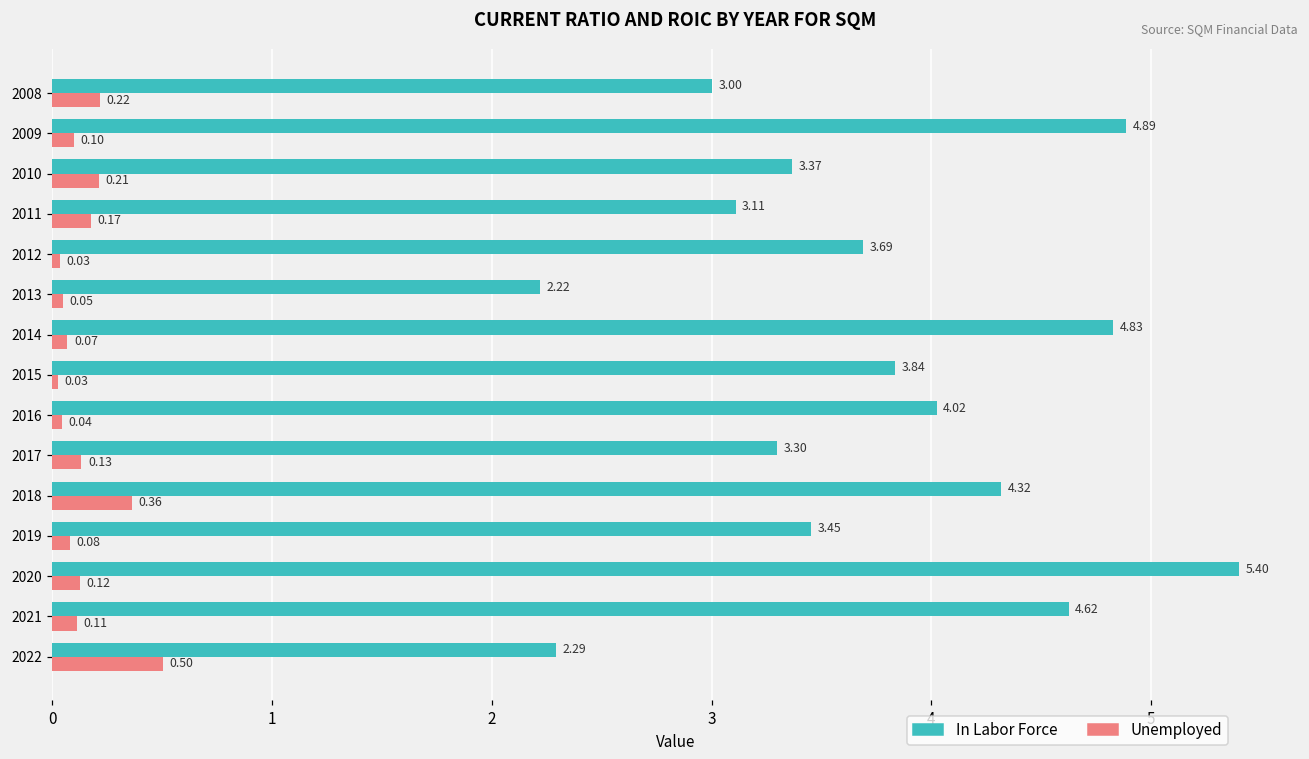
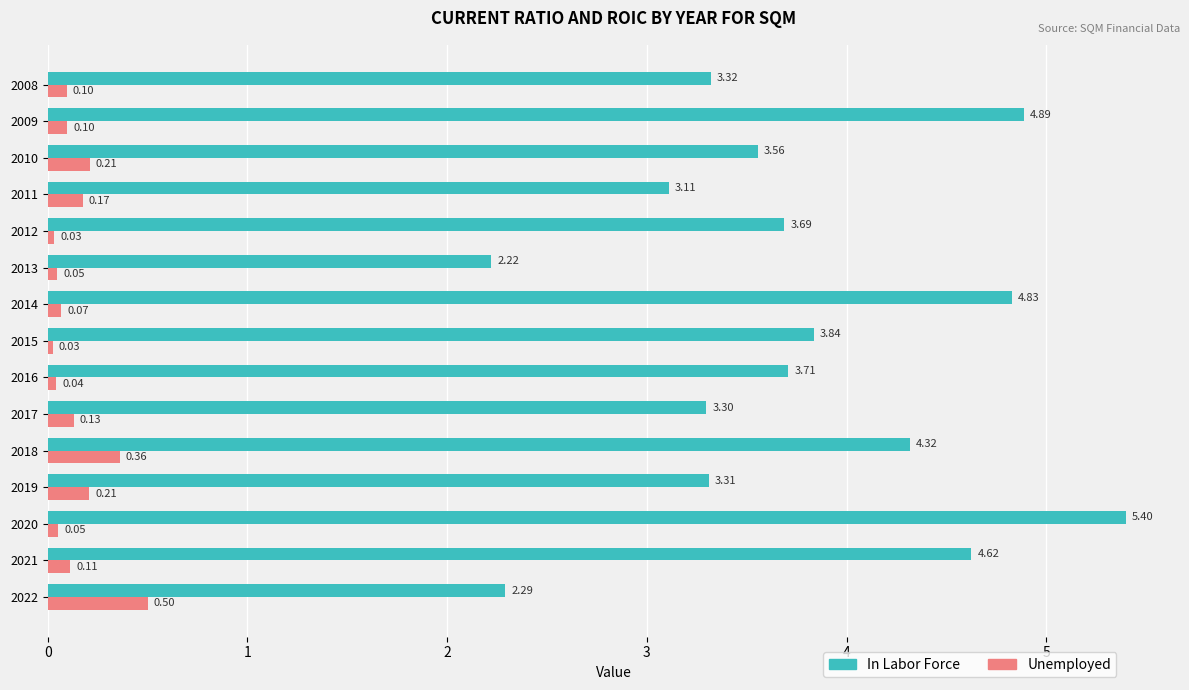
  {
    "In Labor Force": {
-     "2008": 3.00,
+     "2008": 3.32,
      "2009": 4.89,
-     "2010": 3.37,
+     "2010": 3.56,
      "2011": 3.11,
      "2012": 3.69,
      "2013": 2.22,
      "2014": 4.83,
      "2015": 3.84,
-     "2016": 4.02,
+     "2016": 3.71,
      "2017": 3.30,
      "2018": 4.32,
-     "2019": 3.45,
+     "2019": 3.31,
      "2020": 5.40,
      "2021": 4.62,
      "2022": 2.29
    },
    "Unemployed": {
-     "2008": 0.22,
+     "2008": 0.10,
      "2009": 0.10,
      "2010": 0.21,
      "2011": 0.17,
      "2012": 0.03,
      "2013": 0.05,
      "2014": 0.07,
      "2015": 0.03,
      "2016": 0.04,
      "2017": 0.13,
      "2018": 0.36,
-     "2019": 0.08,
-     "2020": 0.12,
+     "2019": 0.21,
+     "2020": 0.05,
      "2021": 0.11,
      "2022": 0.50
    }
  }
